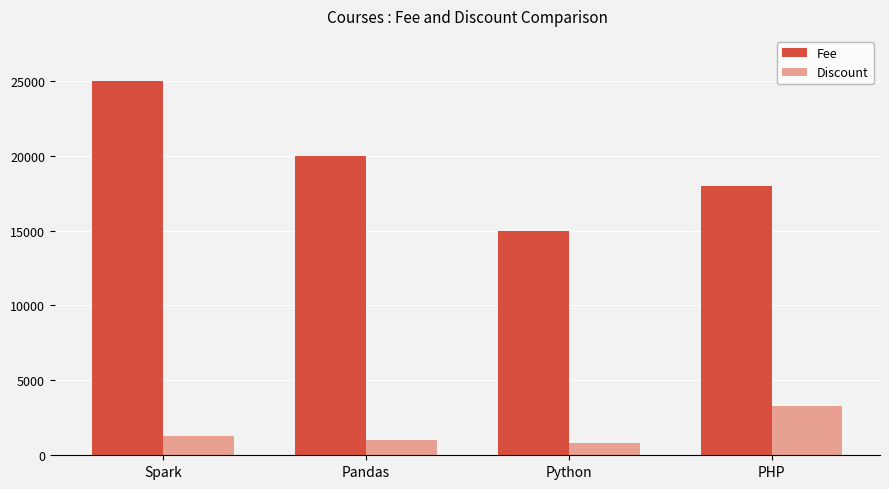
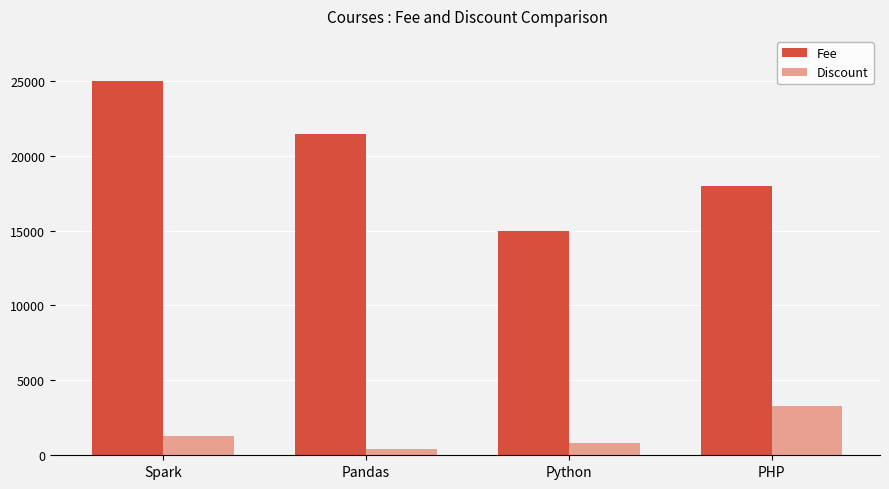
  {
    "Fee": {
      "Spark": 25000,
-     "Pandas": 20000,
+     "Pandas": 21500,
      "Python": 15000,
      "PHP": 18000
    },
    "Discount": {
      "Spark": 1300,
-     "Pandas": 1000,
+     "Pandas": 400,
      "Python": 800,
      "PHP": 3300
    }
  }
